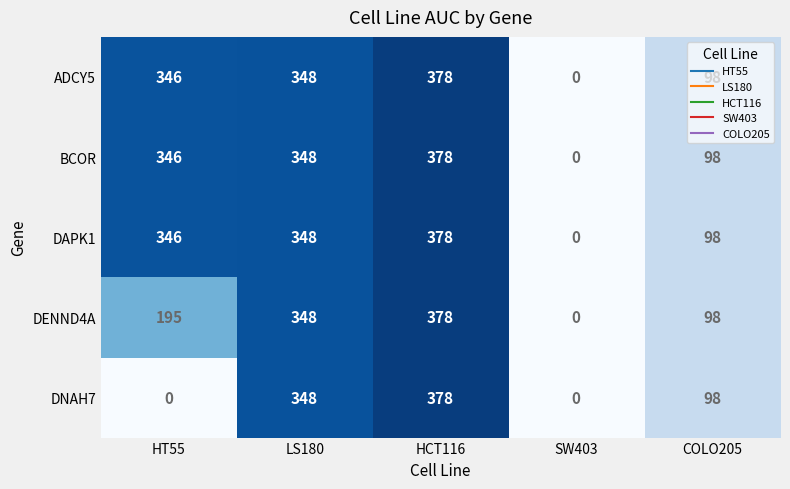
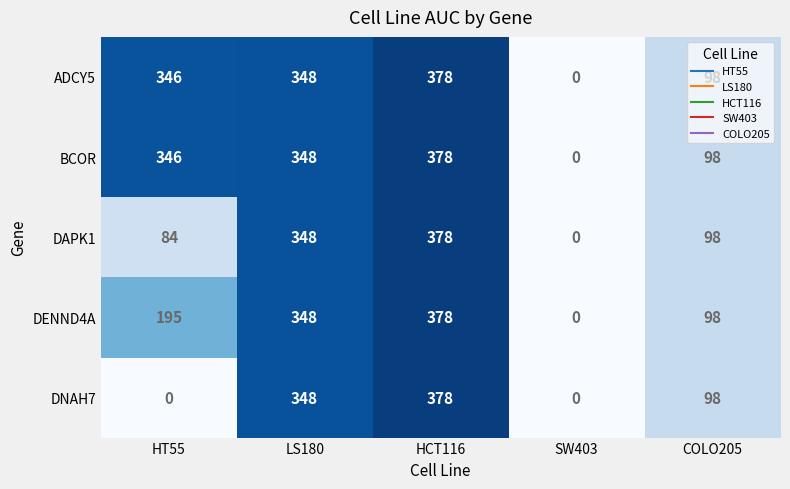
  {
    "ADCY5": {
      "HT55": 346,
      "LS180": 348,
      "HCT116": 378,
      "SW403": 0
    },
    "BCOR": {
      "HT55": 346,
      "LS180": 348,
      "HCT116": 378,
      "SW403": 0,
      "COLO205": 98
    },
    "DAPK1": {
-     "HT55": 346,
+     "HT55": 84,
      "LS180": 348,
      "HCT116": 378,
      "SW403": 0,
      "COLO205": 98
    },
    "DENND4A": {
      "HT55": 195,
      "LS180": 348,
      "HCT116": 378,
      "SW403": 0,
      "COLO205": 98
    },
    "DNAH7": {
      "HT55": 0,
      "LS180": 348,
      "HCT116": 378,
      "SW403": 0,
      "COLO205": 98
    }
  }
